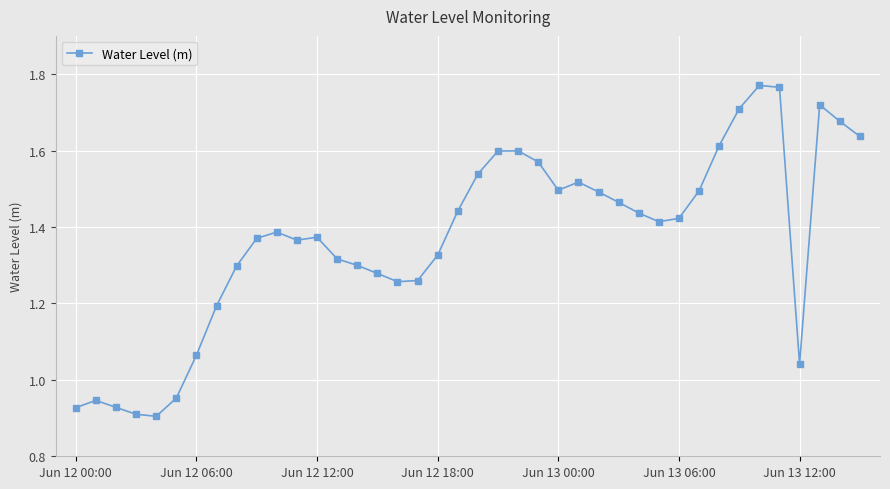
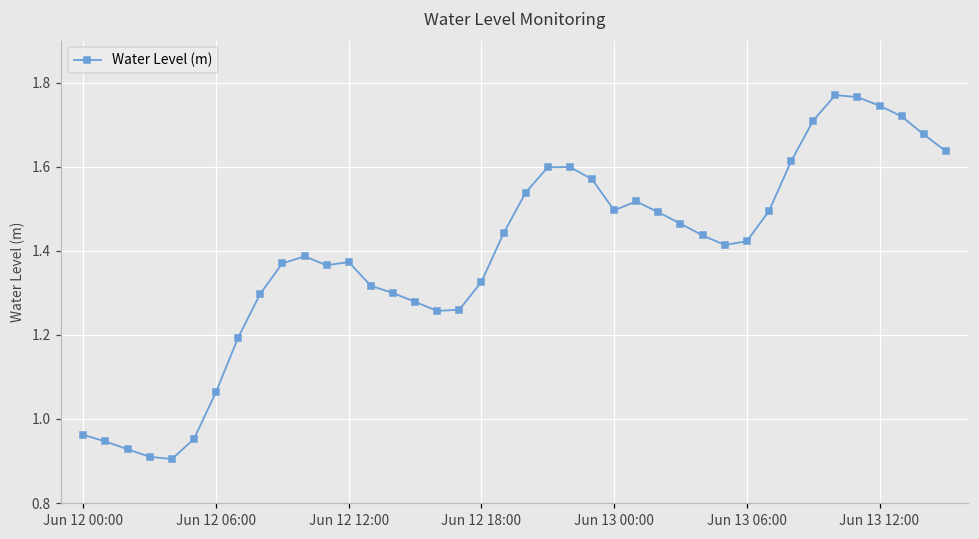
  {
-   "Jun 12 00:00": 0.93,
+   "Jun 12 00:00": 0.96,
    "Jun 12 06:00": 1.06,
    "Jun 12 12:00": 1.37,
    "Jun 12 18:00": 1.33,
    "Jun 13 00:00": 1.50,
    "Jun 13 06:00": 1.42,
-   "Jun 13 12:00": 1.04
+   "Jun 13 12:00": 1.75
  }
